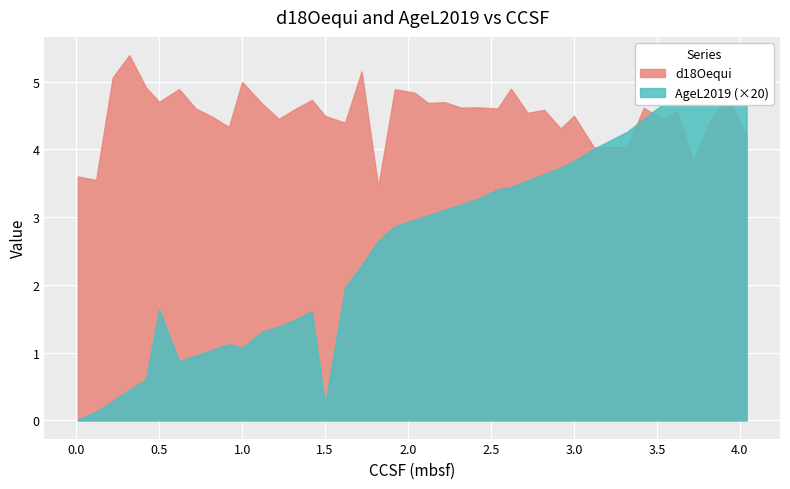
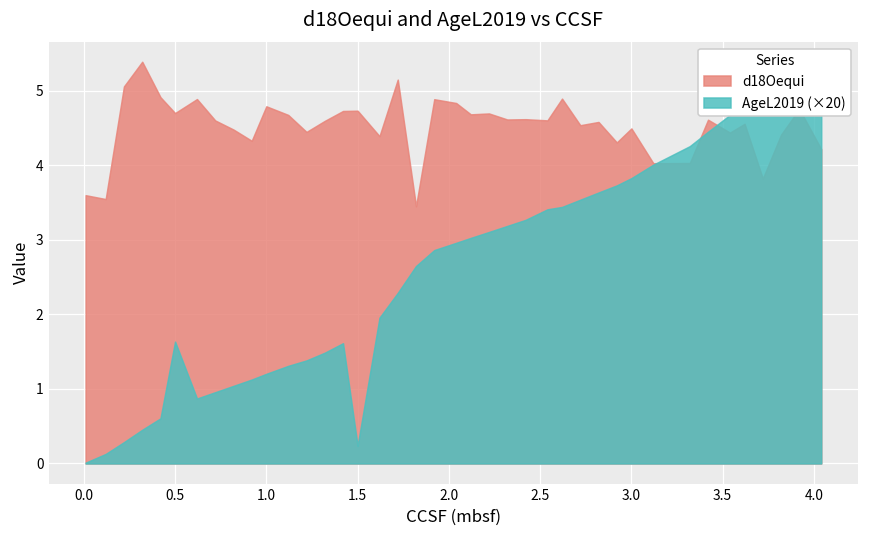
  {
    "d18Oequi": {
      "0.5": 4.7,
-     "1.0": 5.0,
-     "1.5": 4.5,
+     "1.0": 4.8,
+     "1.5": 4.7,
      "3.0": 4.5
    },
    "AgeL2019 (×20)": {
      "0.5": 1.6,
-     "1.0": 1.1,
+     "1.0": 1.2,
      "1.5": 0.2,
      "3.0": 3.8
    }
  }
